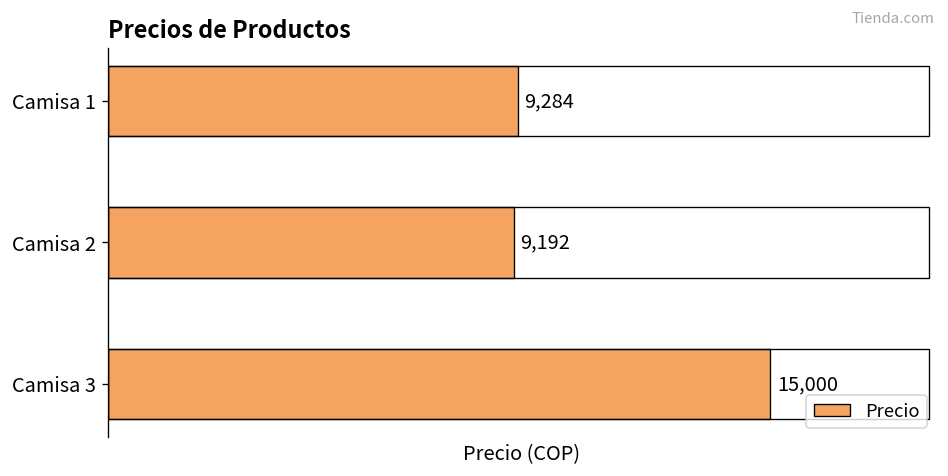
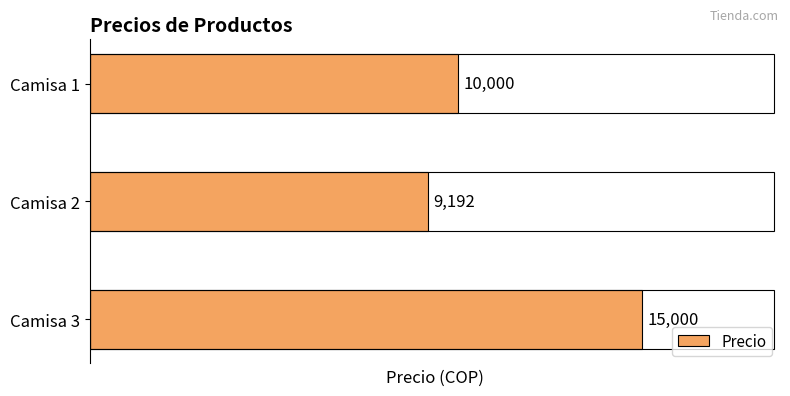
  {
-   "Camisa 1": "9,284",
+   "Camisa 1": "10,000",
    "Camisa 2": "9,192"
  }
